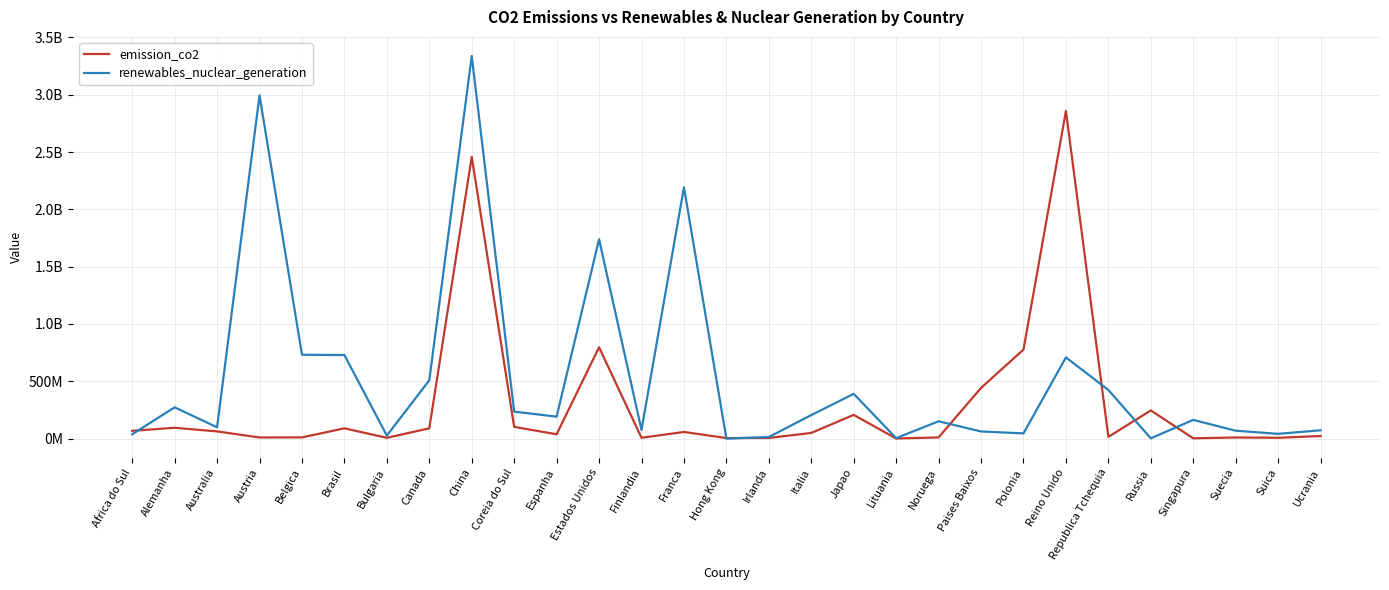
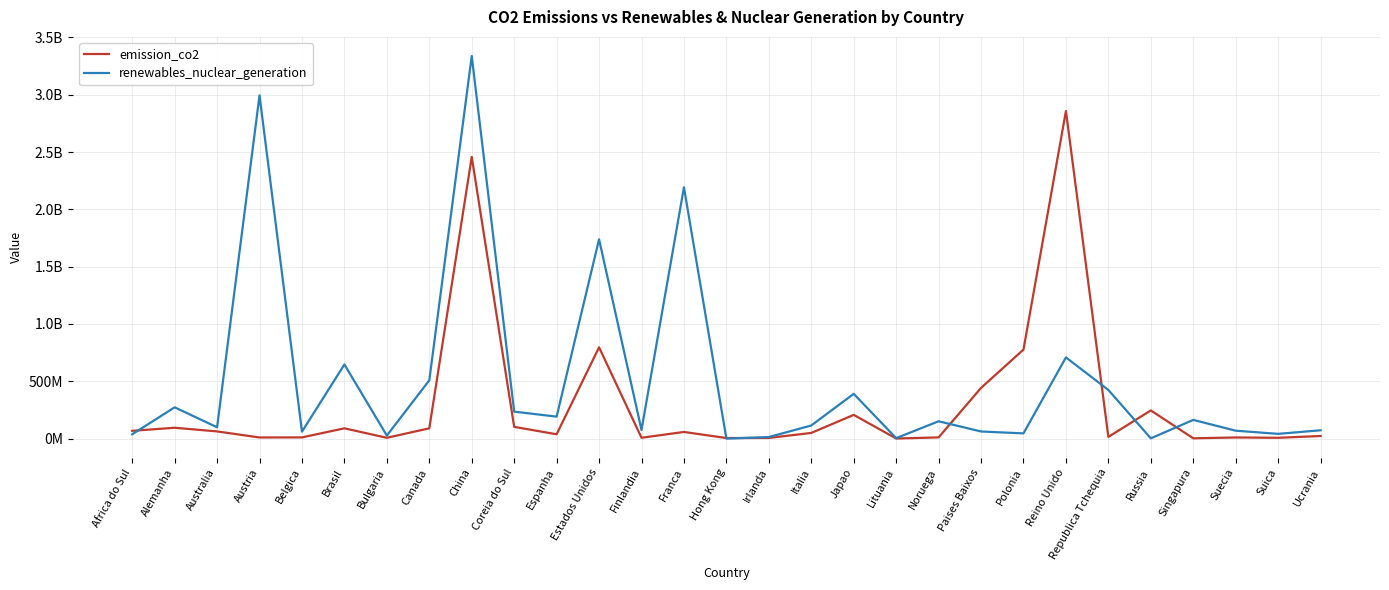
  {
    "emission_co2": {
      "Africa do Sul": 70000000,
      "Alemanha": 90000000,
      "Australia": 60000000,
      "Austria": 10000000,
      "Belgica": 10000000,
      "Brasil": 90000000,
      "Canada": 90000000,
      "China": 2460000000,
      "Coreia do Sul": 100000000,
      "Espanha": 40000000,
      "Estados Unidos": 800000000,
      "Finlandia": 10000000,
      "Franca": 60000000,
      "Italia": 50000000,
      "Japao": 210000000,
      "Noruega": 10000000,
      "Paises Baixos": 440000000,
      "Polonia": 780000000,
      "Reino Unido": 2860000000,
      "Republica Tchequia": 20000000,
      "Russia": 250000000,
      "Singapura": 0,
      "Suecia": 10000000,
      "Suica": 10000000,
      "Ucrania": 20000000
    },
    "renewables_nuclear_generation": {
      "Africa do Sul": 40000000,
      "Alemanha": 270000000,
      "Australia": 100000000,
      "Austria": 2990000000,
-     "Belgica": 730000000,
-     "Brasil": 730000000,
+     "Belgica": 60000000,
+     "Brasil": 650000000,
      "Canada": 510000000,
      "China": 3340000000,
      "Coreia do Sul": 240000000,
      "Espanha": 190000000,
      "Estados Unidos": 1740000000,
      "Finlandia": 80000000,
      "Franca": 2190000000,
-     "Italia": 210000000,
+     "Italia": 110000000,
      "Japao": 390000000,
      "Noruega": 150000000,
      "Paises Baixos": 60000000,
      "Polonia": 50000000,
      "Reino Unido": 710000000,
      "Republica Tchequia": 420000000,
      "Russia": 0,
      "Singapura": 160000000,
      "Suecia": 70000000,
      "Suica": 40000000,
      "Ucrania": 70000000
    }
  }
